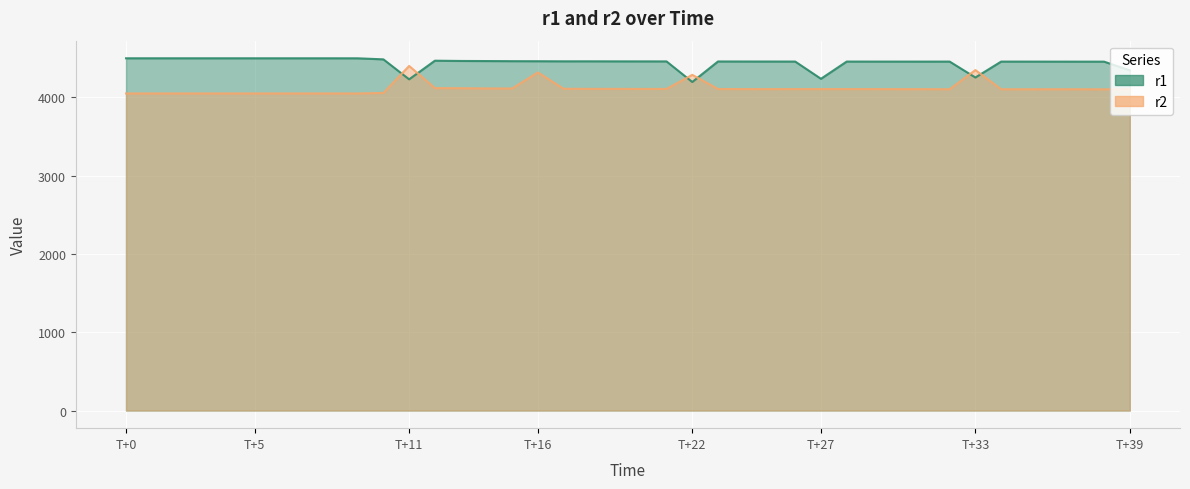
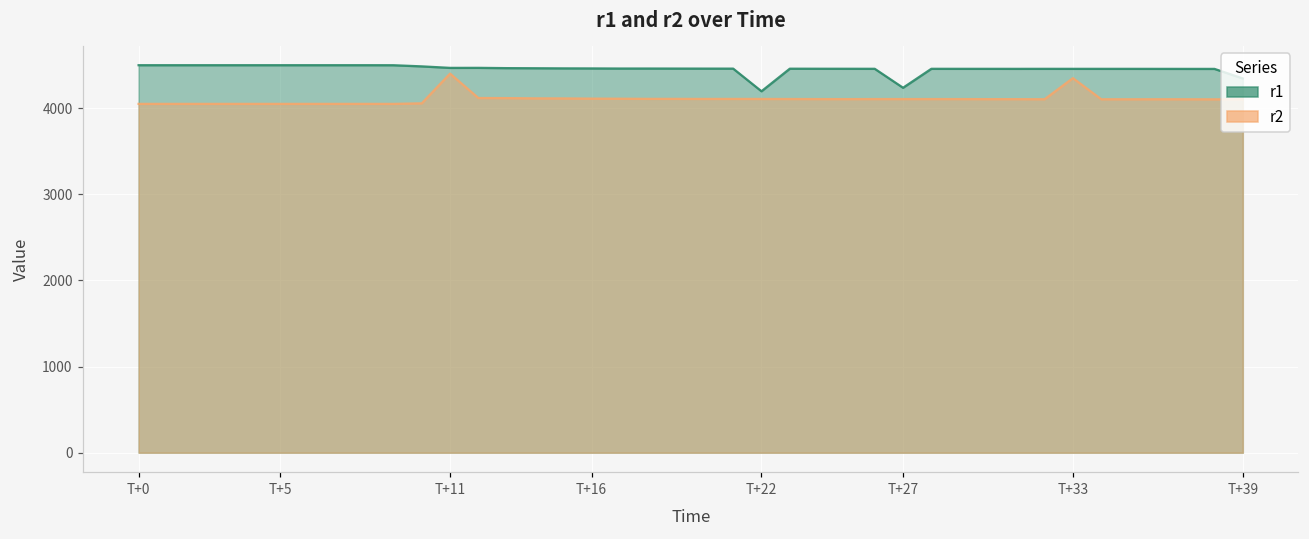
  {
    "r1": {
      "T+0": 4500,
      "T+5": 4500,
-     "T+11": 4200,
+     "T+11": 4500,
      "T+16": 4500,
      "T+22": 4200,
      "T+27": 4200,
-     "T+33": 4300
+     "T+33": 4500
    },
    "r2": {
      "T+0": 4100,
      "T+5": 4100,
      "T+11": 4400,
-     "T+16": 4300,
-     "T+22": 4300,
+     "T+16": 4100,
+     "T+22": 4100,
      "T+27": 4100,
      "T+33": 4300
    }
  }
